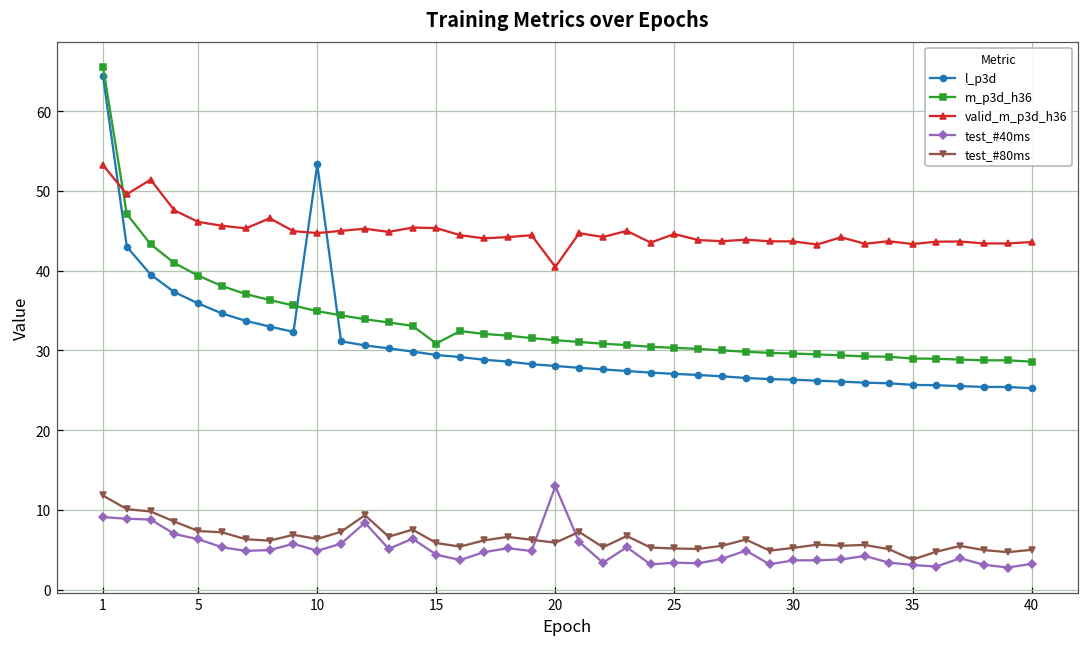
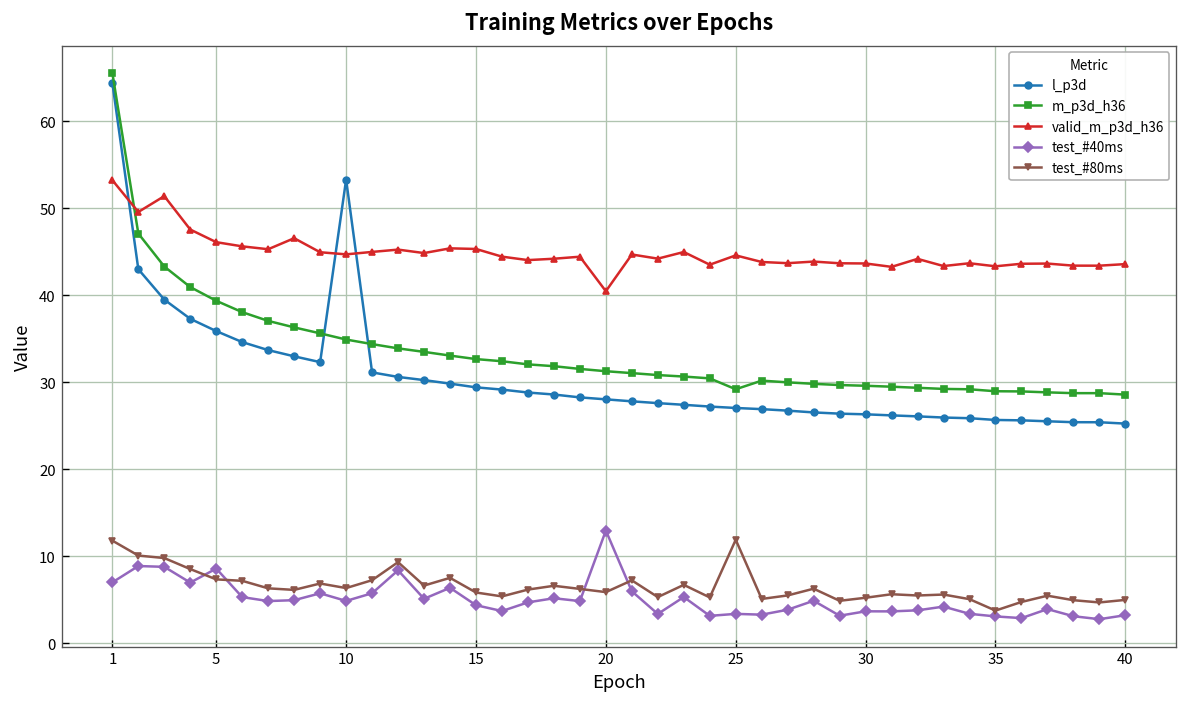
  {
    "l_p3d": {
      "1": 64,
      "5": 36,
      "10": 53,
      "15": 29,
      "20": 28,
      "25": 27,
      "30": 26,
      "35": 26,
      "40": 25
    },
    "m_p3d_h36": {
      "1": 66,
      "5": 39,
      "10": 35,
-     "15": 31,
+     "15": 33,
      "20": 31,
-     "25": 30,
+     "25": 29,
      "30": 30,
      "35": 29,
      "40": 29
    },
    "valid_m_p3d_h36": {
      "1": 53,
      "5": 46,
      "10": 45,
      "15": 45,
      "20": 40,
      "25": 45,
      "30": 44,
      "35": 43,
      "40": 44
    },
    "test_#40ms": {
-     "1": 9,
-     "5": 6,
+     "1": 7,
+     "5": 9,
      "10": 5,
      "15": 4,
      "20": 13,
      "25": 3,
      "30": 4,
      "35": 3,
      "40": 3
    },
    "test_#80ms": {
      "1": 12,
      "5": 7,
      "10": 6,
      "15": 6,
      "20": 6,
-     "25": 5,
+     "25": 12,
      "30": 5,
      "35": 4,
      "40": 5
    }
  }
